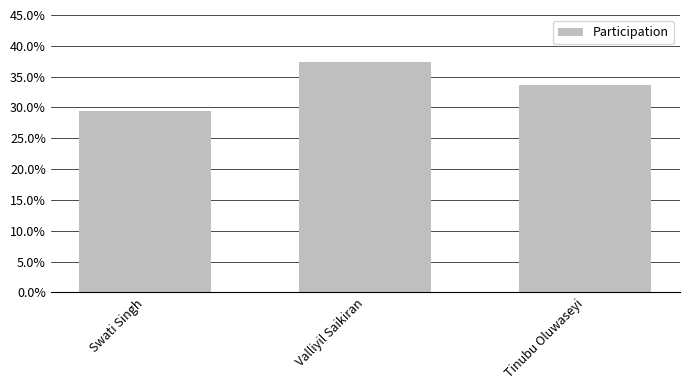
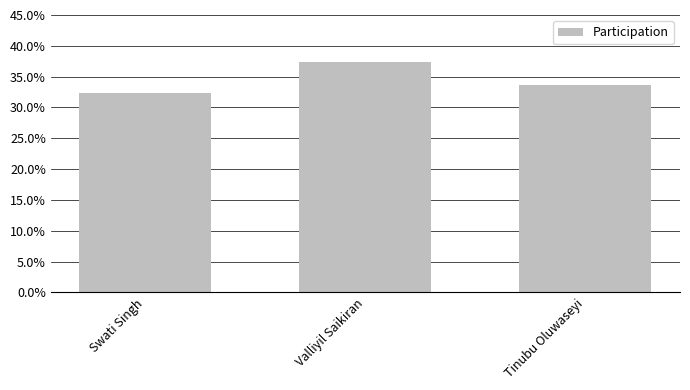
  {
-   "Swati Singh": "29%",
+   "Swati Singh": "32%",
    "Valliyil Saikiran": "37%",
    "Tinubu Oluwaseyi": "34%"
  }
